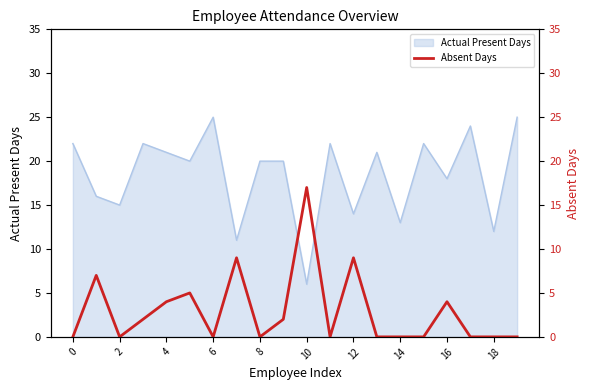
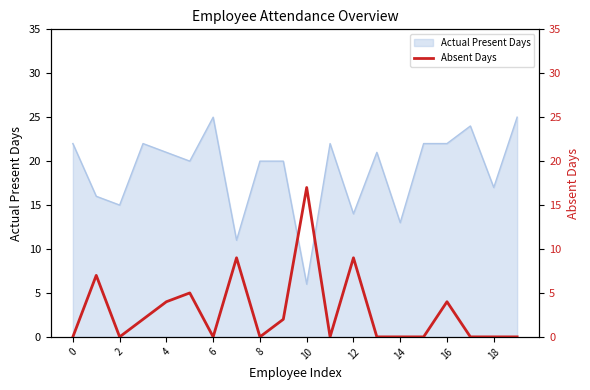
  {
    "Actual Present Days": {
      "0": 22,
      "2": 15,
      "4": 21,
      "6": 25,
      "8": 20,
      "10": 6,
      "12": 14,
      "14": 13,
-     "16": 18,
-     "18": 12
+     "16": 22,
+     "18": 17
    },
    "Absent Days": {
      "0": 0,
      "2": 0,
      "4": 4,
      "6": 0,
      "8": 0,
      "10": 17,
      "12": 9,
      "14": 0,
      "16": 4,
      "18": 0
    }
  }
